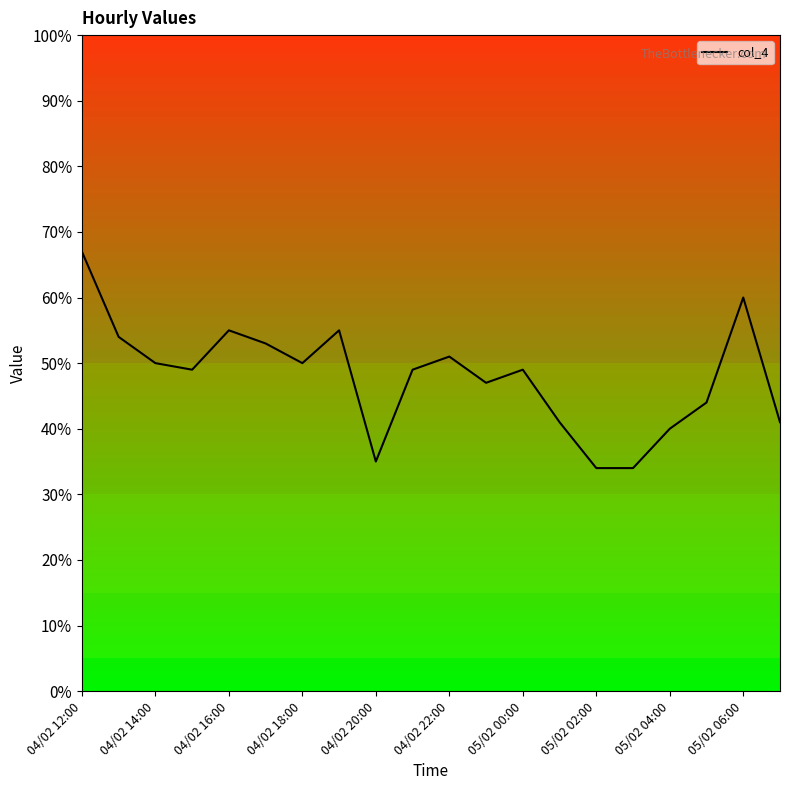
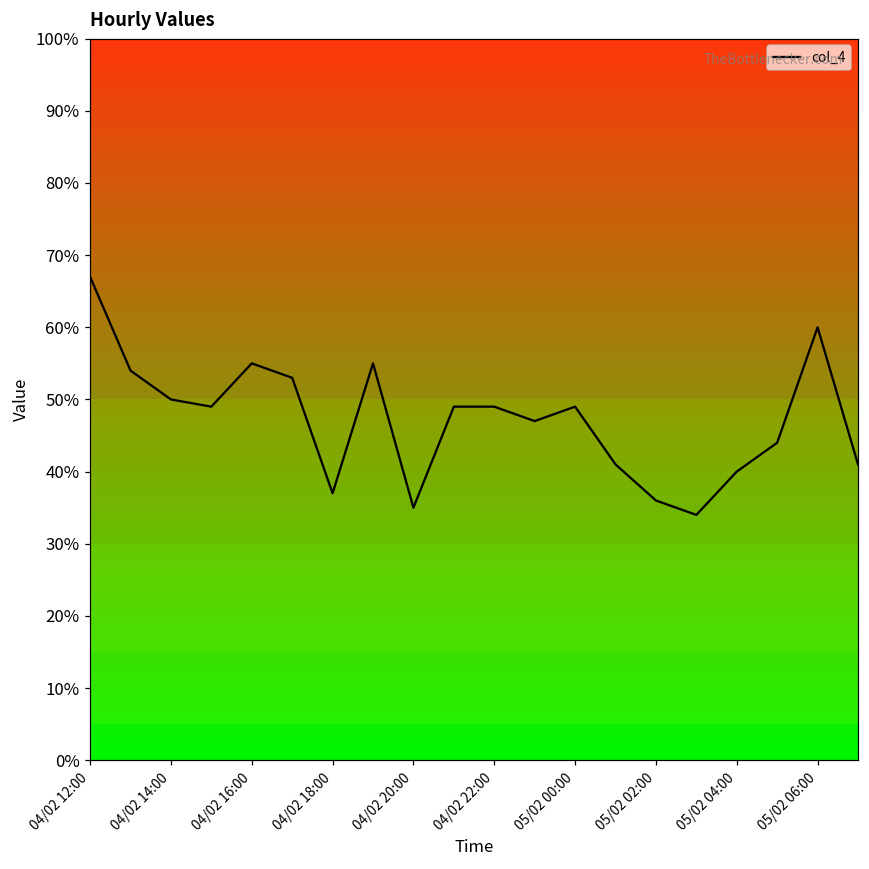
  {
    "04/02 12:00": "67%",
    "04/02 14:00": "50%",
    "04/02 16:00": "55%",
-   "04/02 18:00": "50%",
+   "04/02 18:00": "37%",
    "04/02 20:00": "35%",
-   "04/02 22:00": "51%",
+   "04/02 22:00": "49%",
    "05/02 00:00": "49%",
-   "05/02 02:00": "34%",
+   "05/02 02:00": "36%",
    "05/02 04:00": "40%",
    "05/02 06:00": "60%"
  }
